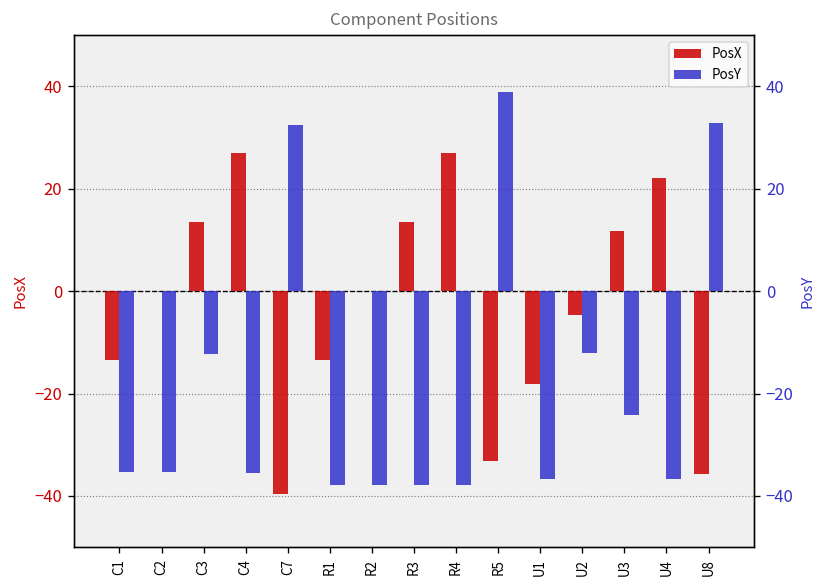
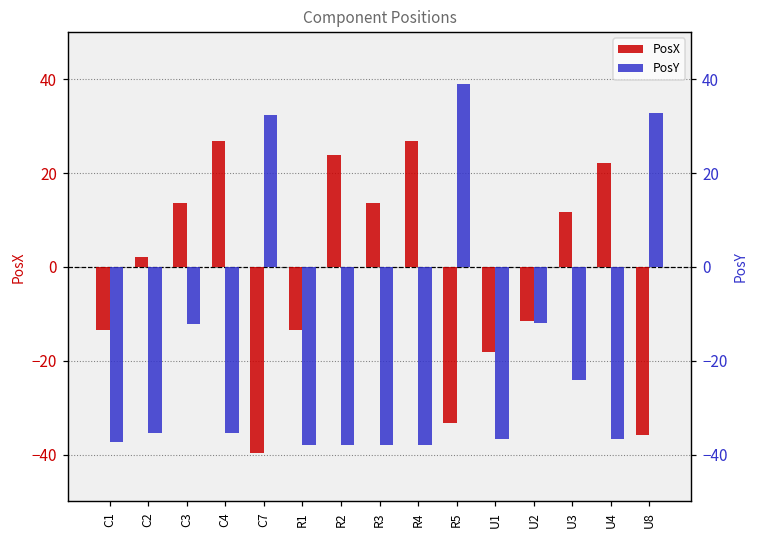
  {
    "PosX": {
      "C1": -13,
-     "C2": 0,
+     "C2": 2,
      "C3": 14,
      "C4": 27,
      "C7": -40,
      "R1": -13,
-     "R2": 0,
+     "R2": 24,
      "R3": 14,
      "R4": 27,
      "R5": -33,
      "U1": -18,
-     "U2": -5,
+     "U2": -11,
      "U3": 12,
      "U4": 22,
      "U8": -36
    },
    "PosY": {
-     "C1": -35,
+     "C1": -37,
      "C2": -35,
      "C3": -12,
      "C4": -35,
      "C7": 32,
      "R1": -38,
      "R2": -38,
      "R3": -38,
      "R4": -38,
      "R5": 39,
      "U1": -37,
      "U2": -12,
      "U3": -24,
      "U4": -37,
      "U8": 33
    }
  }
